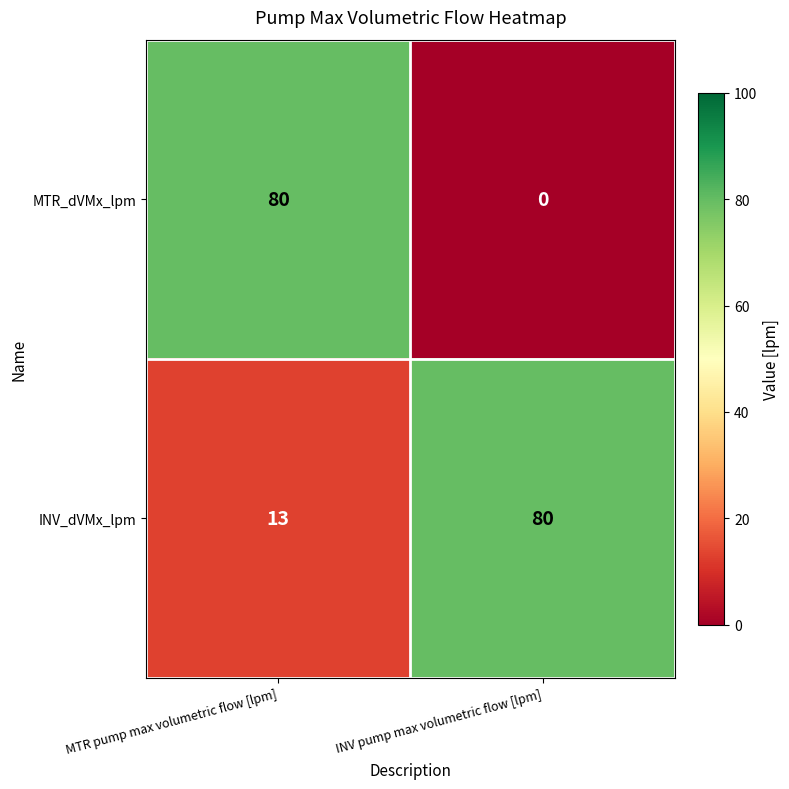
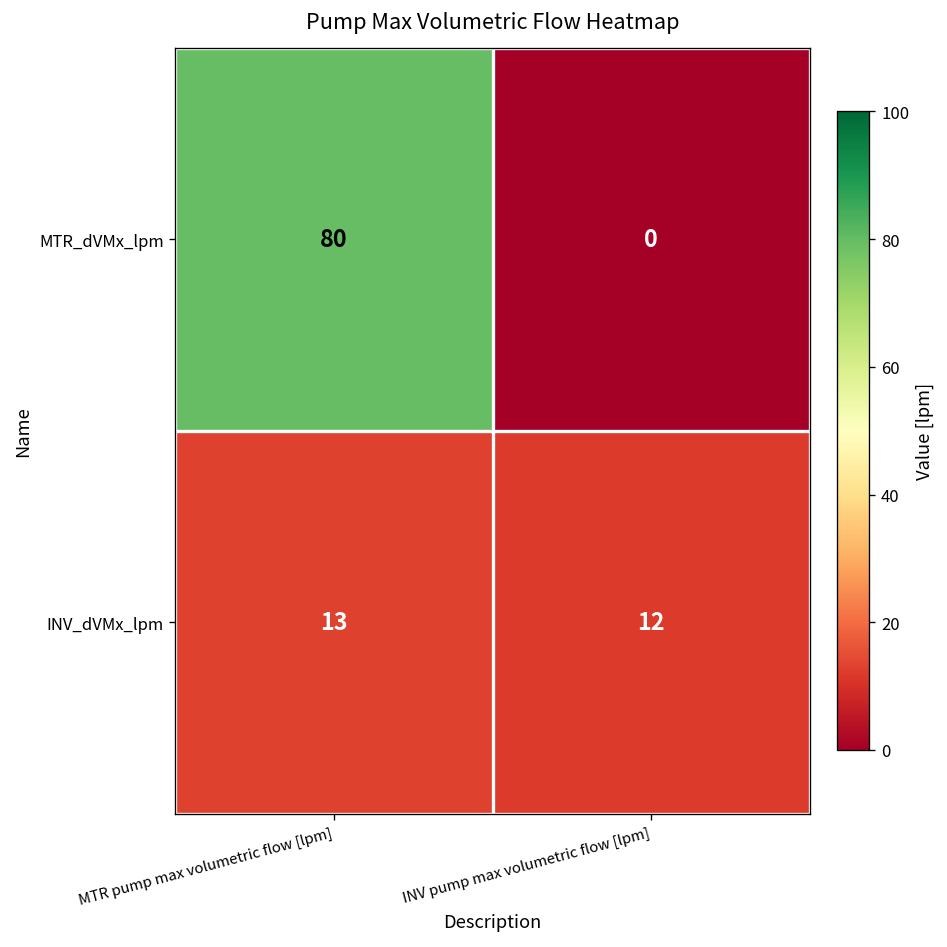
  {
    "MTR_dVMx_lpm": {
      "MTR pump max volumetric flow [lpm]": 80,
      "INV pump max volumetric flow [lpm]": 0
    },
    "INV_dVMx_lpm": {
      "MTR pump max volumetric flow [lpm]": 13,
-     "INV pump max volumetric flow [lpm]": 80
+     "INV pump max volumetric flow [lpm]": 12
    }
  }
